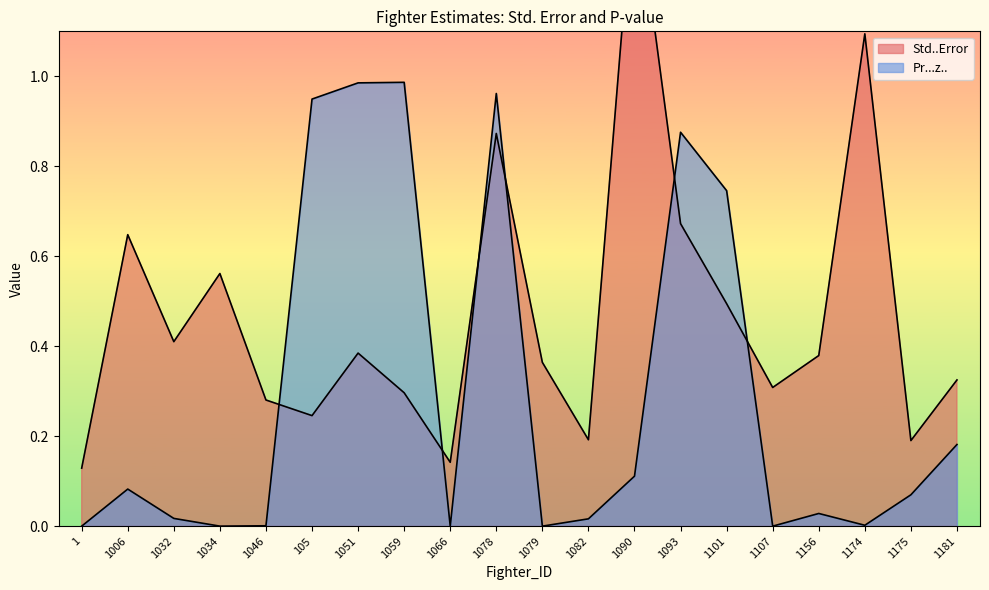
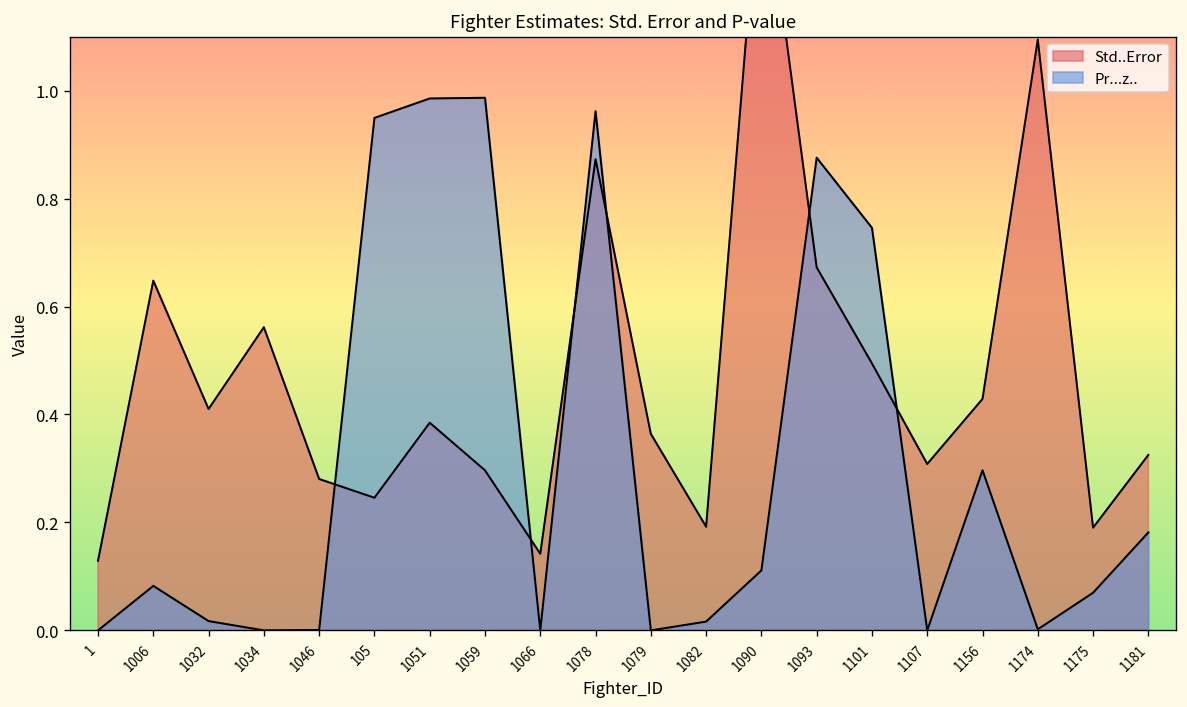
  {
    "Std..Error": {
      "1": 0.13,
      "1006": 0.65,
      "1032": 0.41,
      "1034": 0.56,
      "1046": 0.28,
      "105": 0.25,
      "1051": 0.38,
      "1059": 0.30,
      "1066": 0.14,
      "1078": 0.87,
      "1079": 0.36,
      "1082": 0.19,
      "1093": 0.67,
      "1101": 0.49,
      "1107": 0.31,
-     "1156": 0.38,
+     "1156": 0.43,
      "1174": 1.09,
      "1175": 0.19,
      "1181": 0.33
    },
    "Pr...z..": {
      "1": 0.00,
      "1006": 0.08,
      "1032": 0.02,
      "1034": 0.00,
      "1046": 0.00,
      "105": 0.95,
      "1051": 0.99,
      "1059": 0.99,
      "1066": 0.00,
      "1078": 0.96,
      "1079": 0.00,
      "1082": 0.02,
      "1090": 0.11,
      "1093": 0.88,
      "1101": 0.75,
      "1107": 0.00,
-     "1156": 0.03,
+     "1156": 0.30,
      "1174": 0.00,
      "1175": 0.07,
      "1181": 0.18
    }
  }
